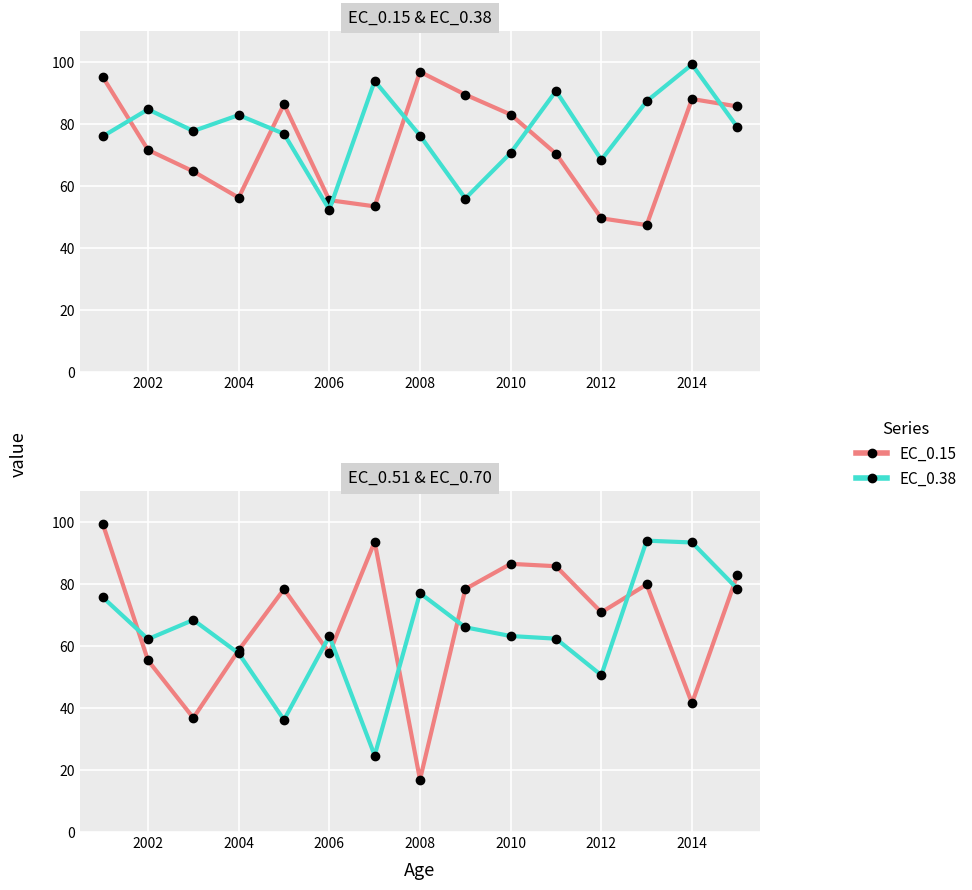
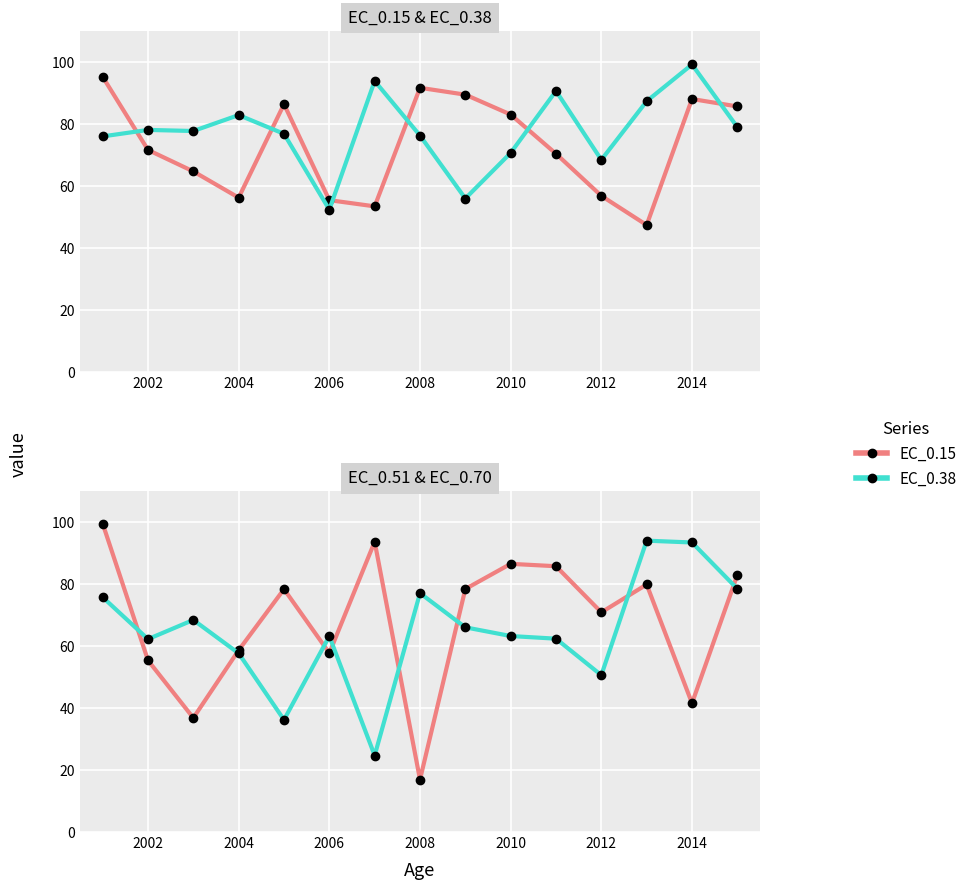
  {
    "EC_0.15 & EC_0.38": {
      "EC_0.15": {
        "2002": 72,
        "2004": 56,
        "2006": 55,
-       "2008": 97,
+       "2008": 92,
        "2010": 83,
-       "2012": 50,
+       "2012": 57,
        "2014": 88
      },
      "EC_0.38": {
-       "2002": 85,
+       "2002": 78,
        "2004": 83,
        "2006": 52,
        "2008": 76,
        "2010": 71,
        "2012": 68,
        "2014": 99
      }
    }
  }
